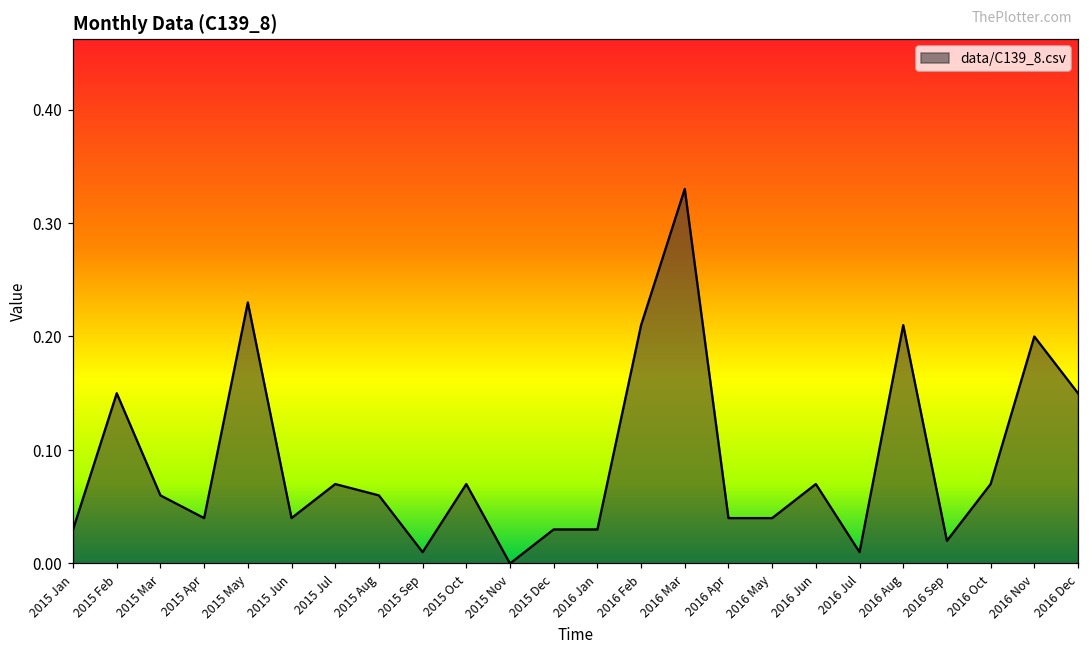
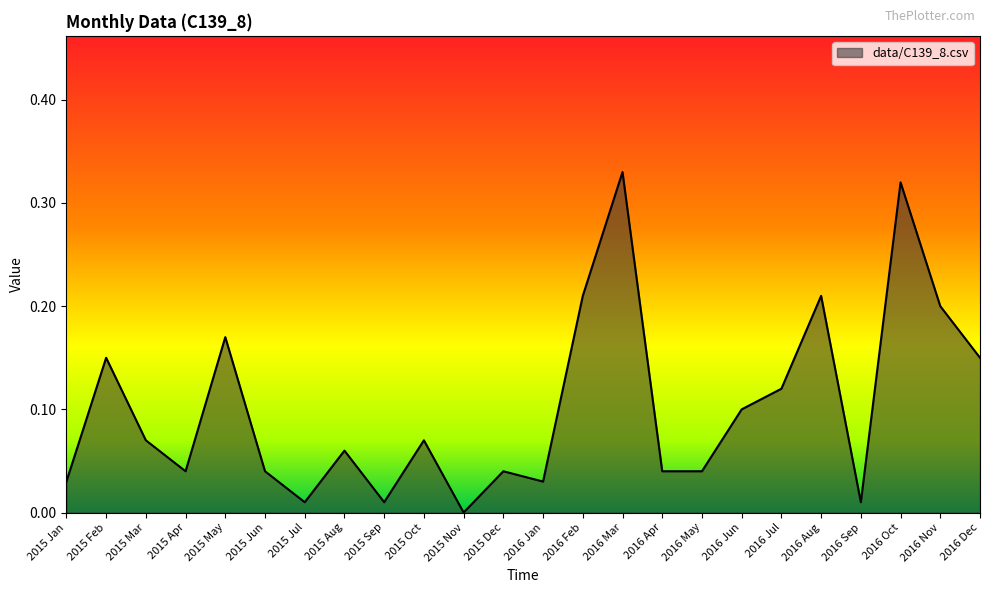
  {
    "2015 Jan": 0.03,
    "2015 Feb": 0.15,
-   "2015 Mar": 0.06,
+   "2015 Mar": 0.07,
    "2015 Apr": 0.04,
-   "2015 May": 0.23,
+   "2015 May": 0.17,
    "2015 Jun": 0.04,
-   "2015 Jul": 0.07,
+   "2015 Jul": 0.01,
    "2015 Aug": 0.06,
    "2015 Sep": 0.01,
    "2015 Oct": 0.07,
    "2015 Nov": 0.00,
-   "2015 Dec": 0.03,
+   "2015 Dec": 0.04,
    "2016 Jan": 0.03,
    "2016 Feb": 0.21,
    "2016 Mar": 0.33,
    "2016 Apr": 0.04,
    "2016 May": 0.04,
-   "2016 Jun": 0.07,
-   "2016 Jul": 0.01,
+   "2016 Jun": 0.10,
+   "2016 Jul": 0.12,
    "2016 Aug": 0.21,
-   "2016 Sep": 0.02,
-   "2016 Oct": 0.07,
+   "2016 Sep": 0.01,
+   "2016 Oct": 0.32,
    "2016 Nov": 0.20,
    "2016 Dec": 0.15
  }
